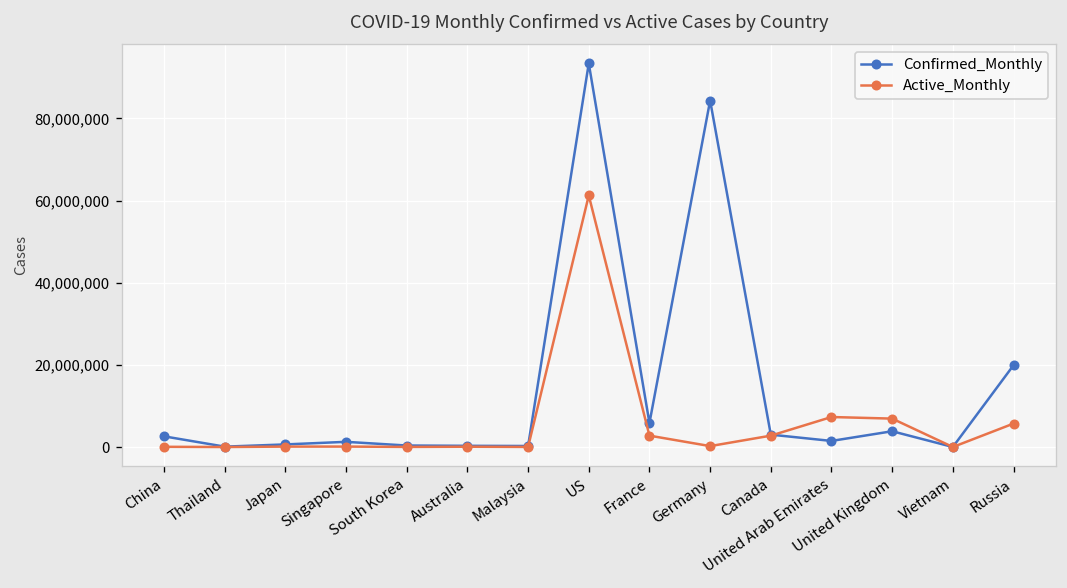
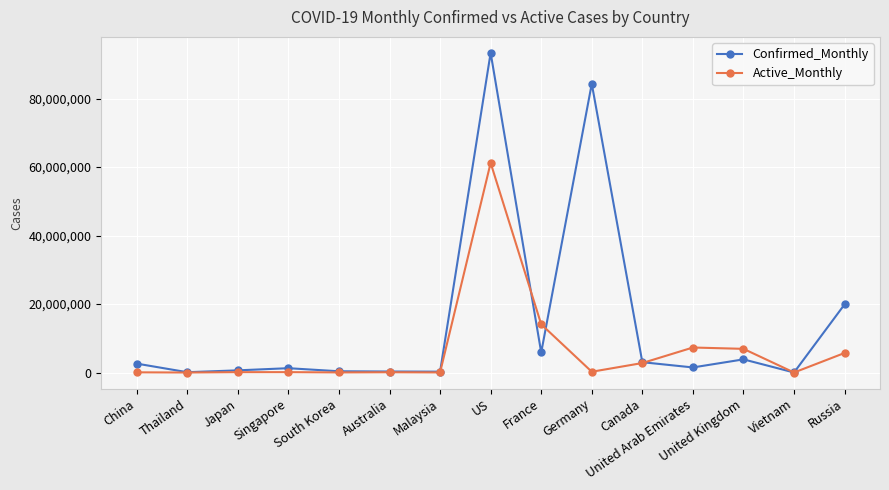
  {
    "Confirmed_Monthly": {
      "China": "3,000,000",
      "Singapore": "1,000,000",
      "US": "93,000,000",
      "France": "6,000,000",
      "Germany": "84,000,000",
      "United Arab Emirates": "1,000,000",
      "United Kingdom": "4,000,000",
      "Russia": "20,000,000"
    },
    "Active_Monthly": {
      "China": "0",
      "Singapore": "0",
      "US": "61,000,000",
-     "France": "3,000,000",
+     "France": "14,000,000",
      "Germany": "0",
      "United Arab Emirates": "7,000,000",
      "United Kingdom": "7,000,000",
      "Russia": "6,000,000"
    }
  }
